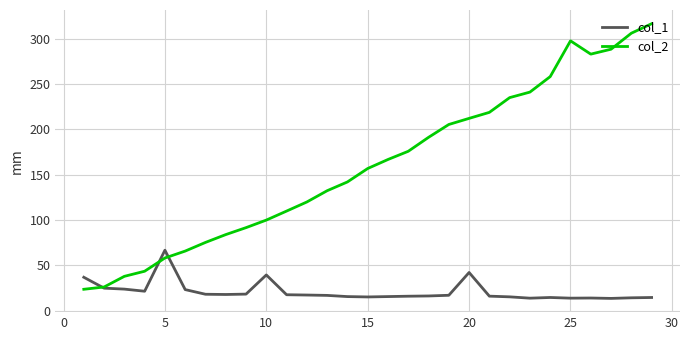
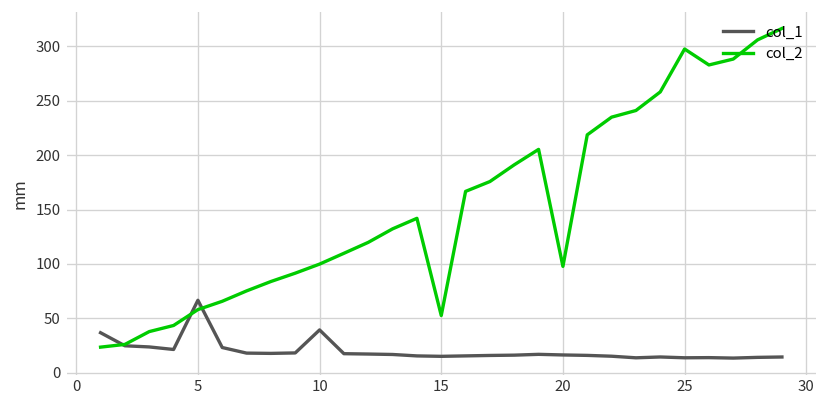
  {
    "col_1": {
      "5": 70,
      "10": 40,
      "15": 20,
-     "20": 40,
+     "20": 20,
      "25": 10
    },
    "col_2": {
      "5": 60,
      "10": 100,
-     "15": 160,
-     "20": 210,
+     "15": 50,
+     "20": 100,
      "25": 300
    }
  }
